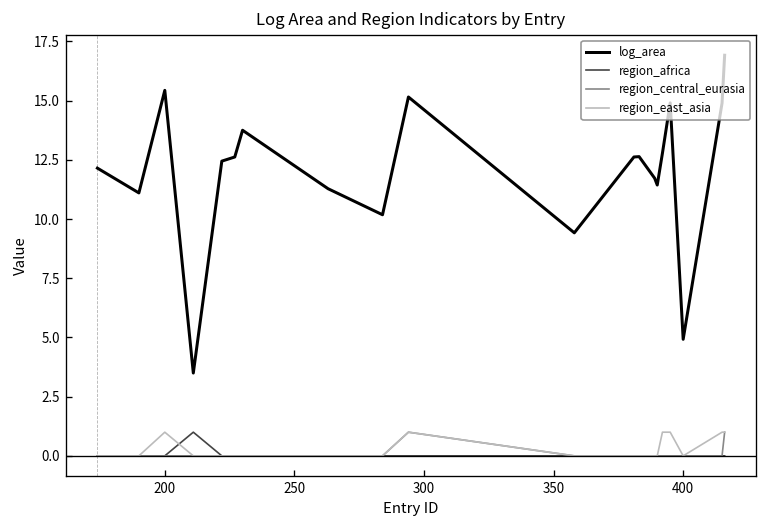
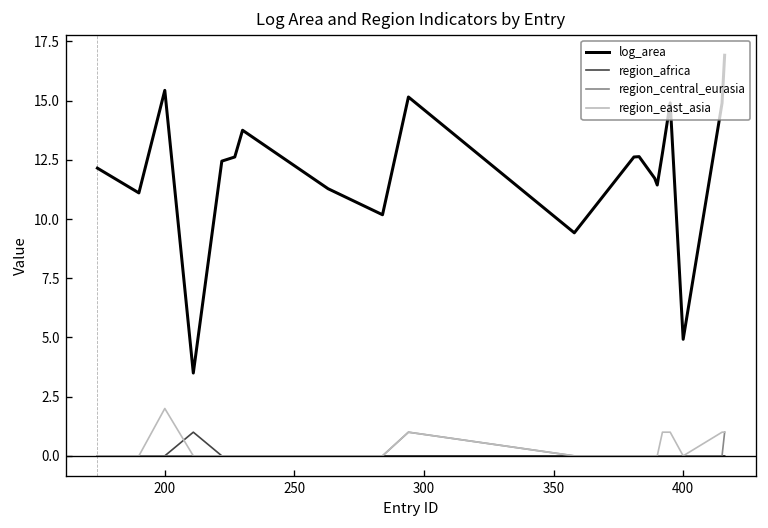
  {
    "log_area": {
      "200": 15.4,
      "400": 5
    },
    "region_east_asia": {
-     "200": 1
+     "200": 2
    }
  }
